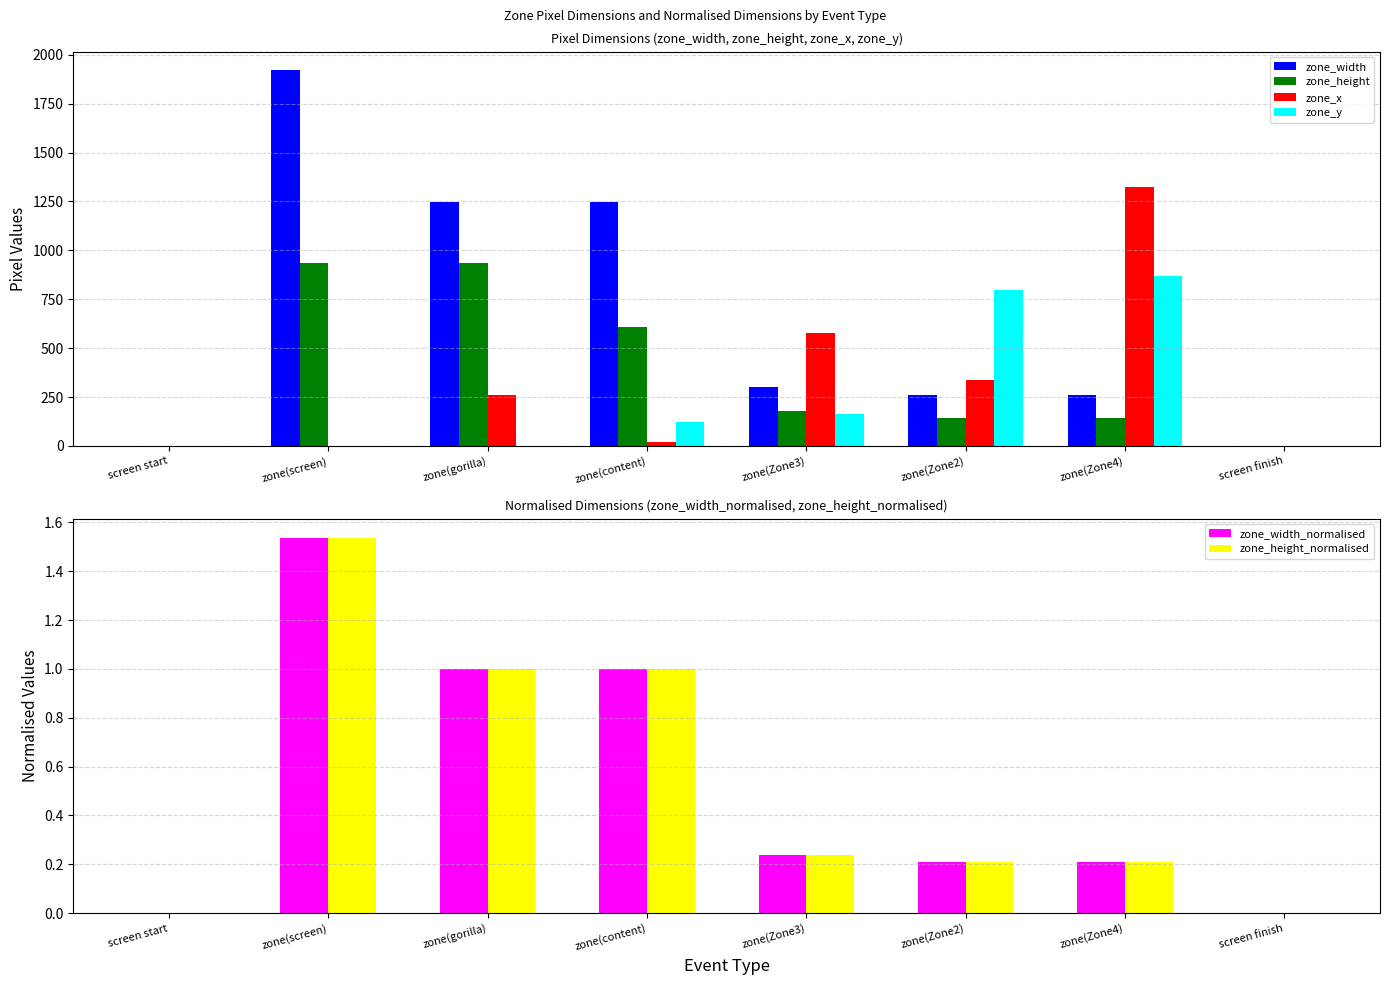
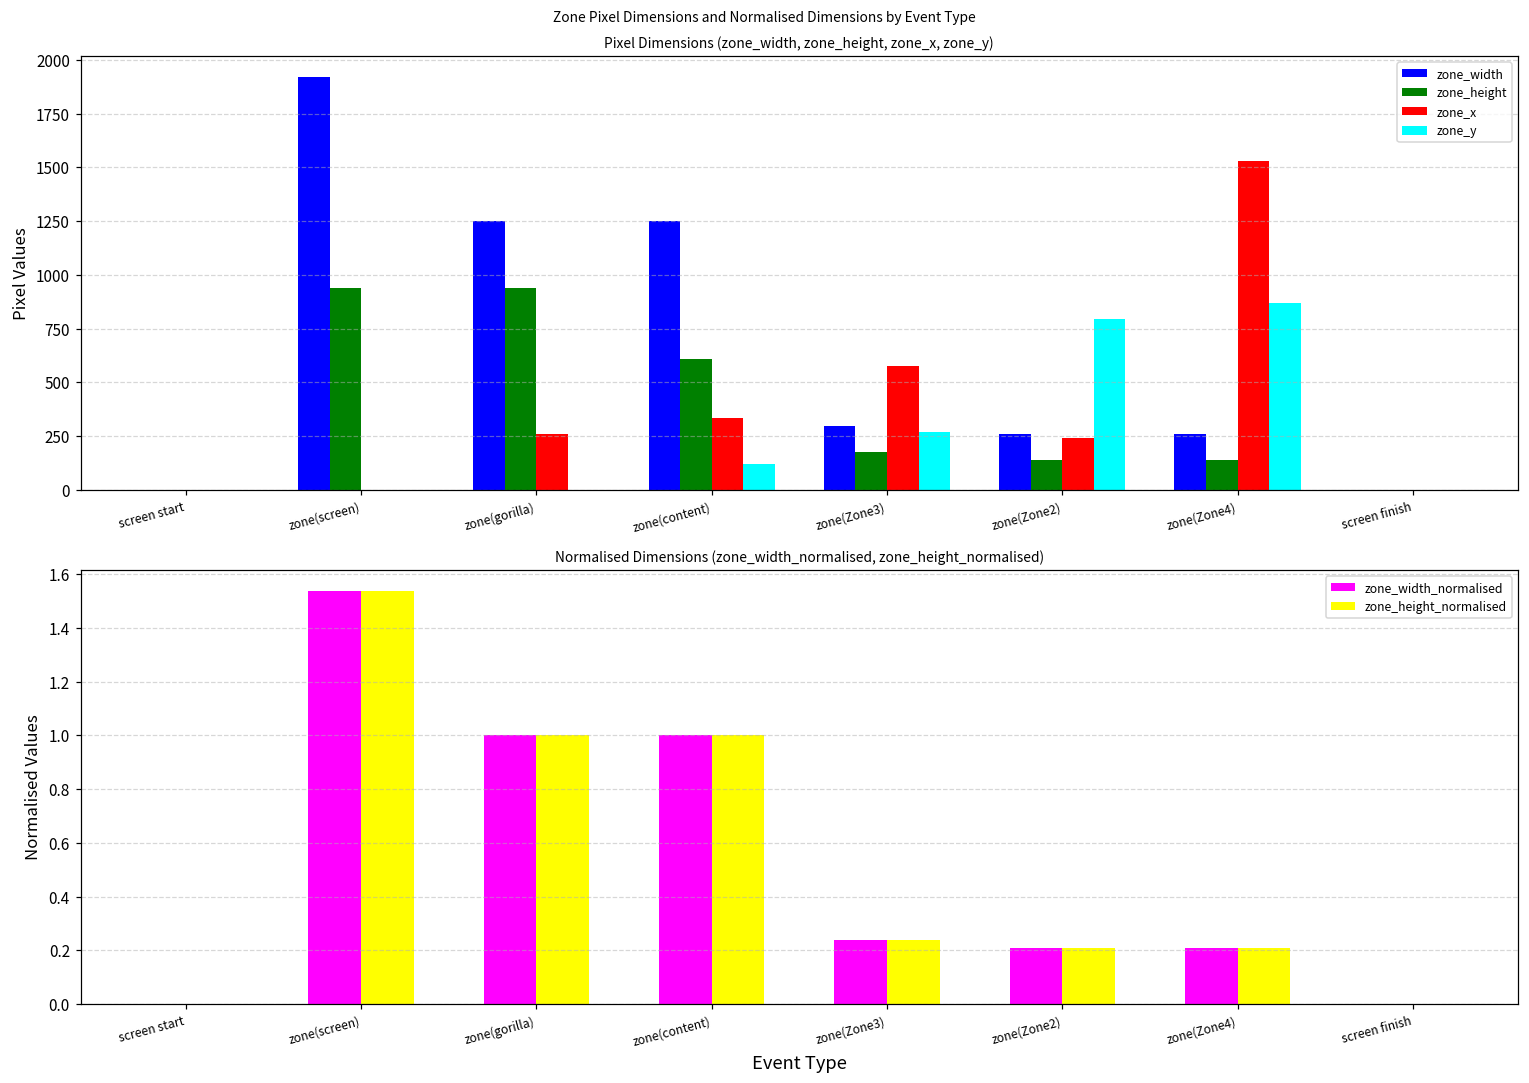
  {
    "Pixel Dimensions (zone_width, zone_height, zone_x, zone_y)": {
      "zone_width": {
        "screen start": 0,
        "zone(screen)": 1920,
        "zone(gorilla)": 1250,
        "zone(content)": 1250,
        "zone(Zone3)": 300,
        "zone(Zone2)": 260,
        "zone(Zone4)": 260,
        "screen finish": 0
      },
      "zone_height": {
        "screen start": 0,
        "zone(screen)": 940,
        "zone(gorilla)": 940,
        "zone(content)": 610,
        "zone(Zone3)": 180,
        "zone(Zone2)": 140,
        "zone(Zone4)": 140,
        "screen finish": 0
      },
      "zone_x": {
        "screen start": 0,
        "zone(screen)": 0,
        "zone(gorilla)": 260,
-       "zone(content)": 20,
+       "zone(content)": 340,
        "zone(Zone3)": 580,
-       "zone(Zone2)": 340,
-       "zone(Zone4)": 1320,
+       "zone(Zone2)": 240,
+       "zone(Zone4)": 1530,
        "screen finish": 0
      },
      "zone_y": {
        "screen start": 0,
        "zone(screen)": 0,
        "zone(gorilla)": 0,
        "zone(content)": 120,
-       "zone(Zone3)": 160,
+       "zone(Zone3)": 270,
        "zone(Zone2)": 800,
        "zone(Zone4)": 870,
        "screen finish": 0
      }
    },
    "Normalised Dimensions (zone_width_normalised, zone_height_normalised)": {
      "zone_width_normalised": {
        "screen start": 0.00,
        "zone(screen)": 1.54,
        "zone(gorilla)": 1.00,
        "zone(content)": 1.00,
        "zone(Zone3)": 0.24,
        "zone(Zone2)": 0.21,
        "zone(Zone4)": 0.21,
        "screen finish": 0.00
      },
      "zone_height_normalised": {
        "screen start": 0.00,
        "zone(screen)": 1.54,
        "zone(gorilla)": 1.00,
        "zone(content)": 1.00,
        "zone(Zone3)": 0.24,
        "zone(Zone2)": 0.21,
        "zone(Zone4)": 0.21,
        "screen finish": 0.00
      }
    }
  }
